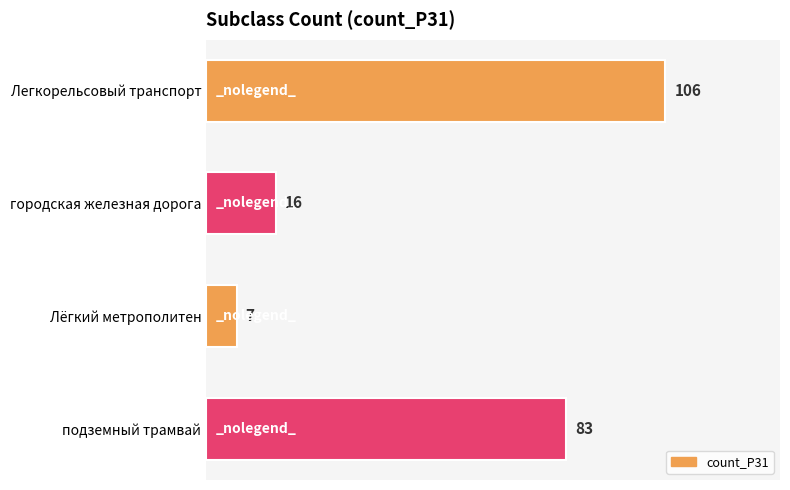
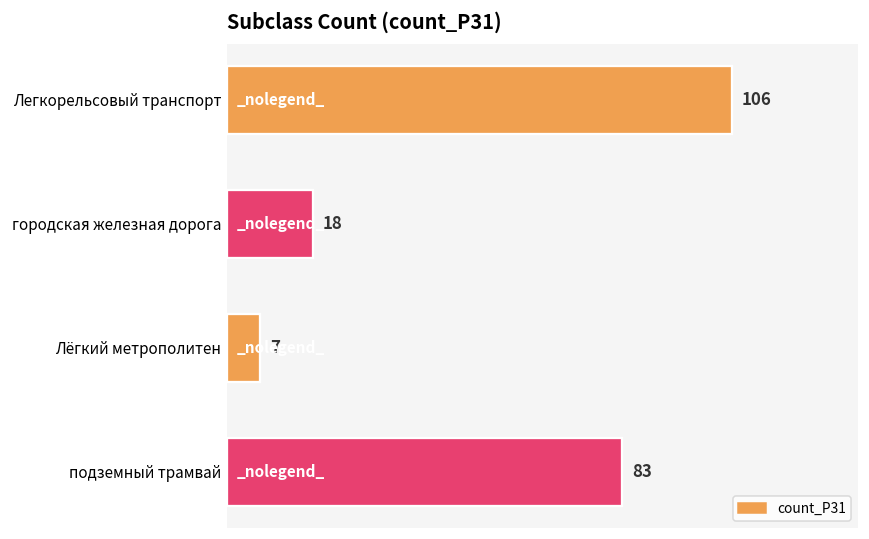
  {
    "Легкорельсовый транспорт": 106,
-   "городская железная дорога": 16,
+   "городская железная дорога": 18,
    "Лёгкий метрополитен": 7,
    "подземный трамвай": 83
  }
